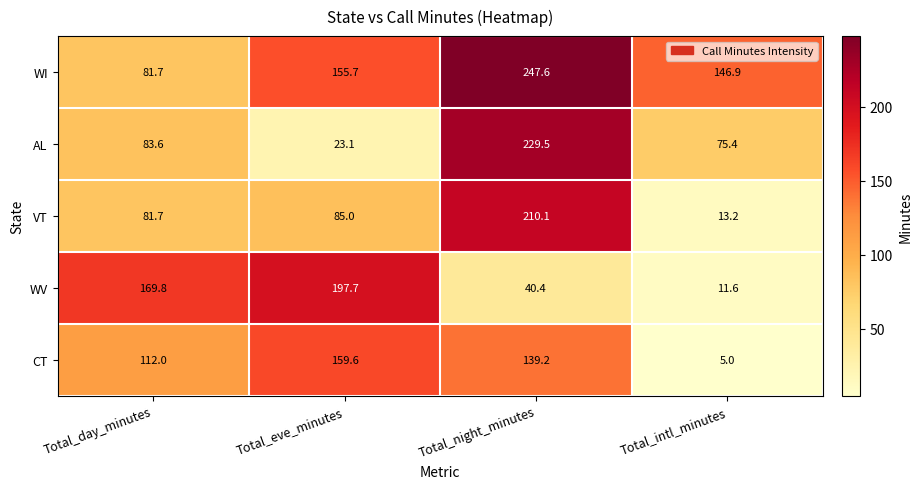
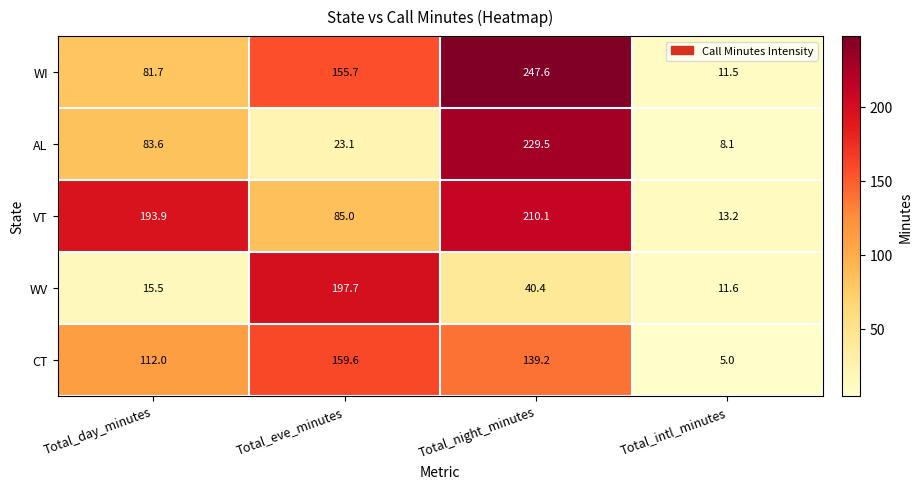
  {
    "WI": {
      "Total_day_minutes": 81.7,
      "Total_eve_minutes": 155.7,
      "Total_night_minutes": 247.6,
-     "Total_intl_minutes": 146.9
+     "Total_intl_minutes": 11.5
    },
    "AL": {
      "Total_day_minutes": 83.6,
      "Total_eve_minutes": 23.1,
      "Total_night_minutes": 229.5,
-     "Total_intl_minutes": 75.4
+     "Total_intl_minutes": 8.1
    },
    "VT": {
-     "Total_day_minutes": 81.7,
+     "Total_day_minutes": 193.9,
      "Total_eve_minutes": 85.0,
      "Total_night_minutes": 210.1,
      "Total_intl_minutes": 13.2
    },
    "WV": {
-     "Total_day_minutes": 169.8,
+     "Total_day_minutes": 15.5,
      "Total_eve_minutes": 197.7,
      "Total_night_minutes": 40.4,
      "Total_intl_minutes": 11.6
    },
    "CT": {
      "Total_day_minutes": 112.0,
      "Total_eve_minutes": 159.6,
      "Total_night_minutes": 139.2,
      "Total_intl_minutes": 5.0
    }
  }
